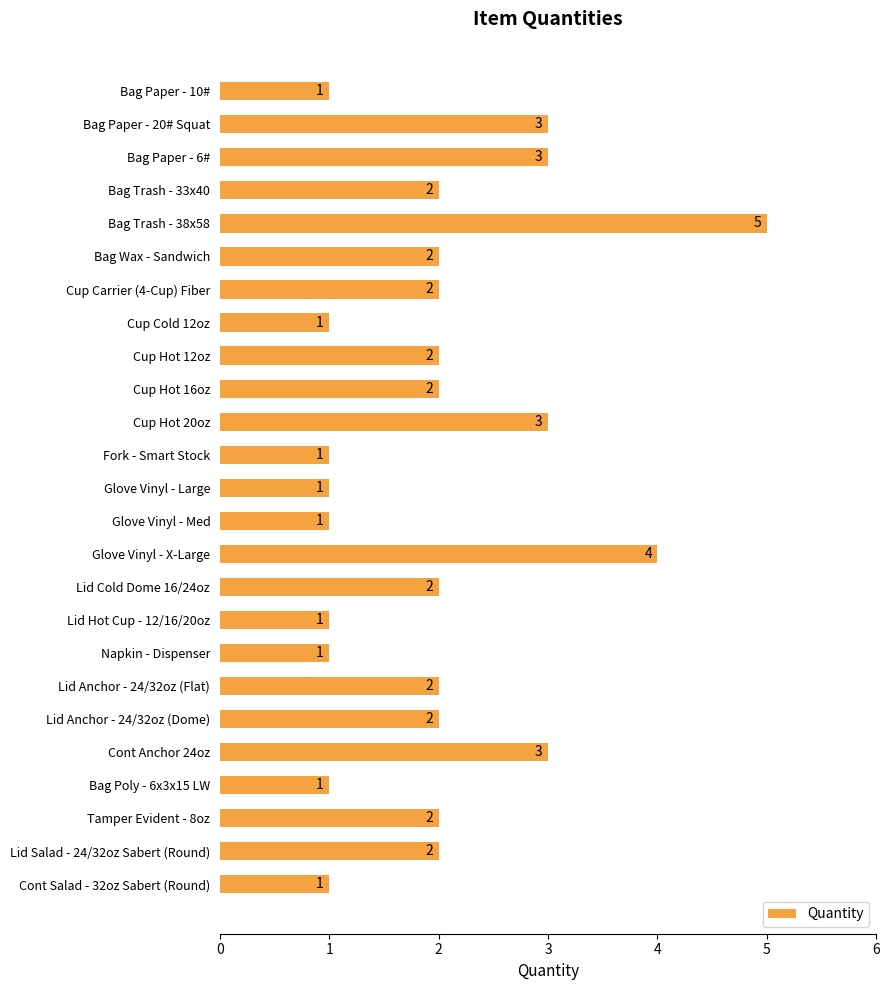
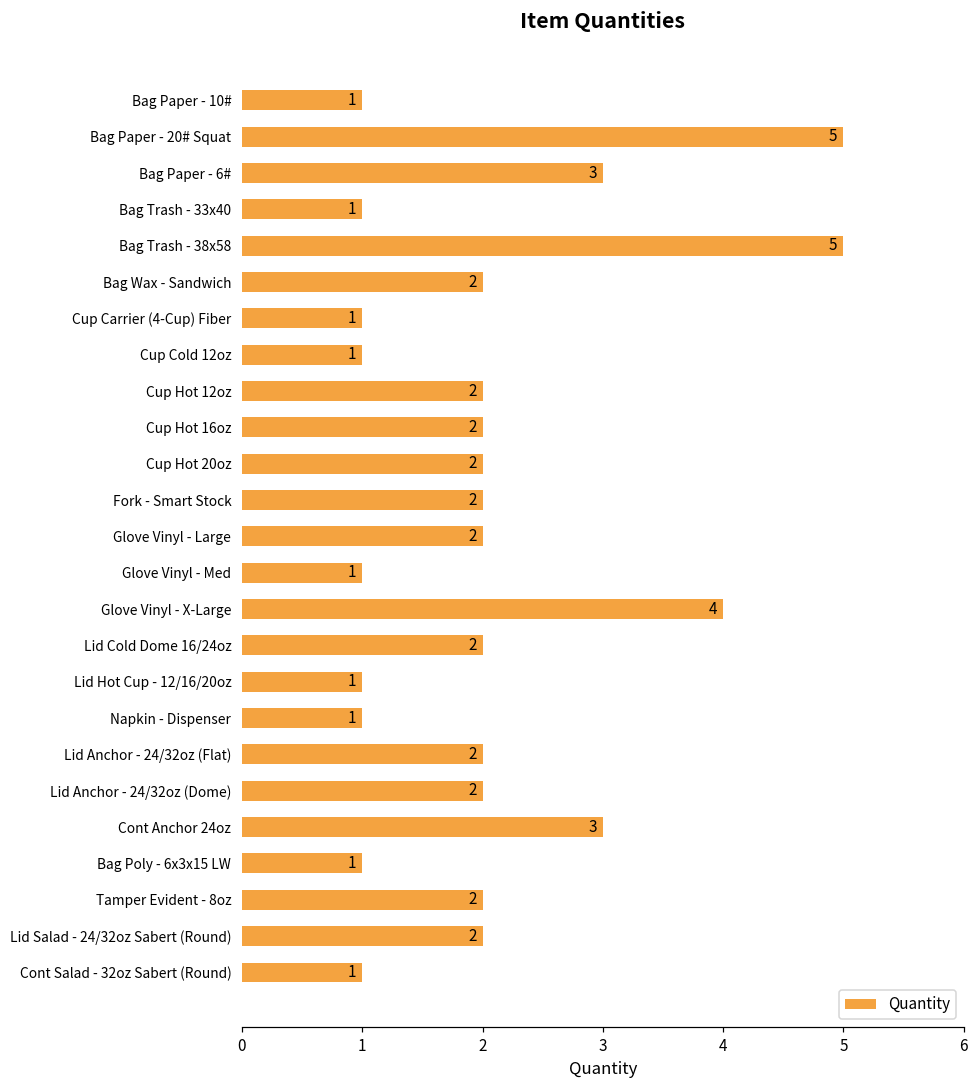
  {
    "Bag Paper - 10#": 1,
-   "Bag Paper - 20# Squat": 3,
+   "Bag Paper - 20# Squat": 5,
    "Bag Paper - 6#": 3,
-   "Bag Trash - 33x40": 2,
+   "Bag Trash - 33x40": 1,
    "Bag Trash - 38x58": 5,
    "Bag Wax - Sandwich": 2,
-   "Cup Carrier (4-Cup) Fiber": 2,
+   "Cup Carrier (4-Cup) Fiber": 1,
    "Cup Cold 12oz": 1,
    "Cup Hot 12oz": 2,
    "Cup Hot 16oz": 2,
-   "Cup Hot 20oz": 3,
-   "Fork - Smart Stock": 1,
-   "Glove Vinyl - Large": 1,
+   "Cup Hot 20oz": 2,
+   "Fork - Smart Stock": 2,
+   "Glove Vinyl - Large": 2,
    "Glove Vinyl - Med": 1,
    "Glove Vinyl - X-Large": 4,
    "Lid Cold Dome 16/24oz": 2,
    "Lid Hot Cup - 12/16/20oz": 1,
    "Napkin - Dispenser": 1,
    "Lid Anchor - 24/32oz (Flat)": 2,
    "Lid Anchor - 24/32oz (Dome)": 2,
    "Cont Anchor 24oz": 3,
    "Bag Poly - 6x3x15 LW": 1,
    "Tamper Evident - 8oz": 2,
    "Lid Salad - 24/32oz Sabert (Round)": 2,
    "Cont Salad - 32oz Sabert (Round)": 1
  }
